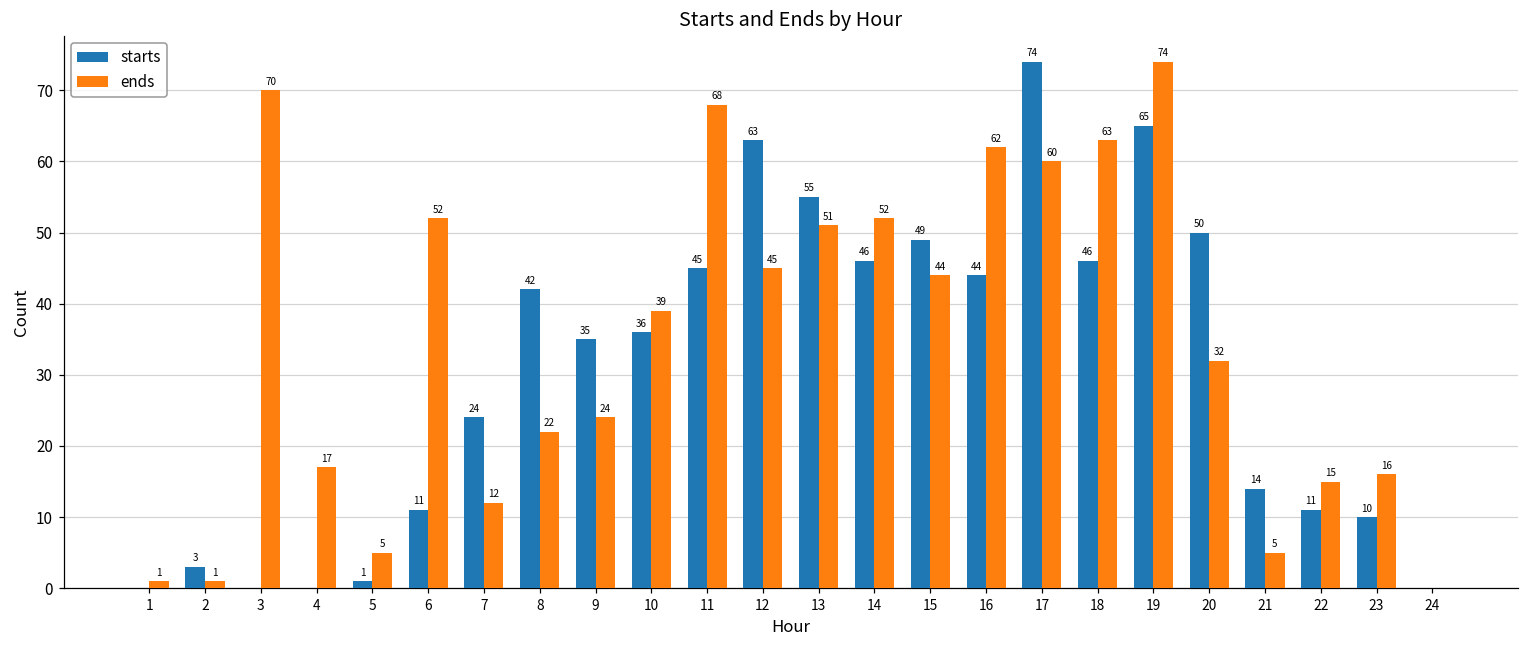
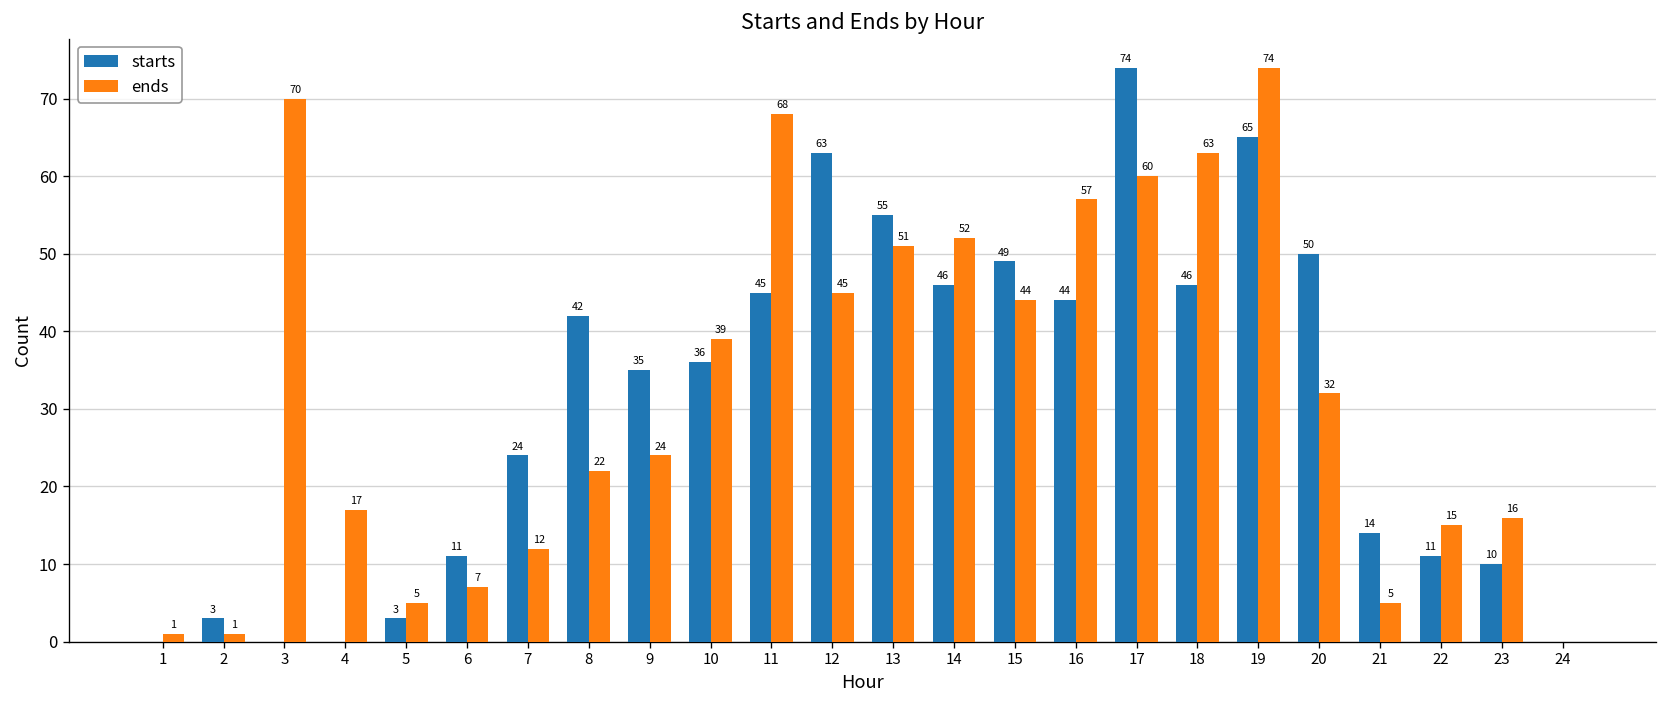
  {
    "starts": {
      "2": 3,
-     "5": 1,
+     "5": 3,
      "6": 11,
      "7": 24,
      "8": 42,
      "9": 35,
      "10": 36,
      "11": 45,
      "12": 63,
      "13": 55,
      "14": 46,
      "15": 49,
      "16": 44,
      "17": 74,
      "18": 46,
      "19": 65,
      "20": 50,
      "21": 14,
      "22": 11,
      "23": 10
    },
    "ends": {
      "1": 1,
      "2": 1,
      "3": 70,
      "4": 17,
      "5": 5,
-     "6": 52,
+     "6": 7,
      "7": 12,
      "8": 22,
      "9": 24,
      "10": 39,
      "11": 68,
      "12": 45,
      "13": 51,
      "14": 52,
      "15": 44,
-     "16": 62,
+     "16": 57,
      "17": 60,
      "18": 63,
      "19": 74,
      "20": 32,
      "21": 5,
      "22": 15,
      "23": 16
    }
  }
